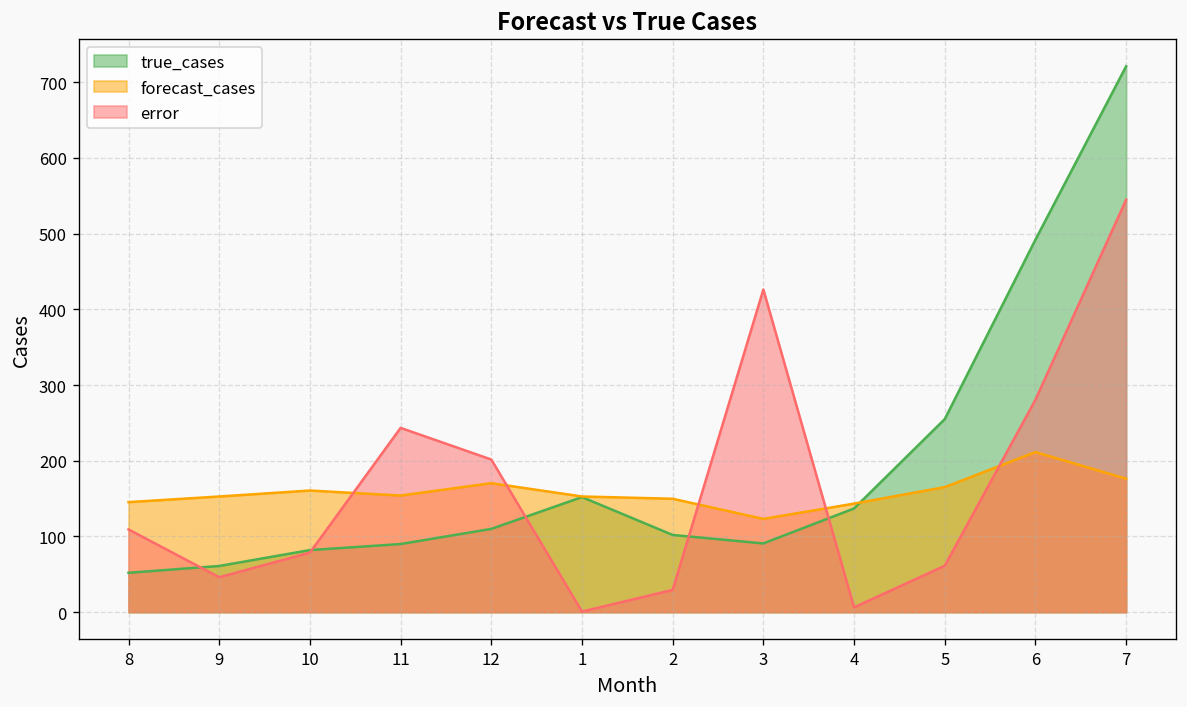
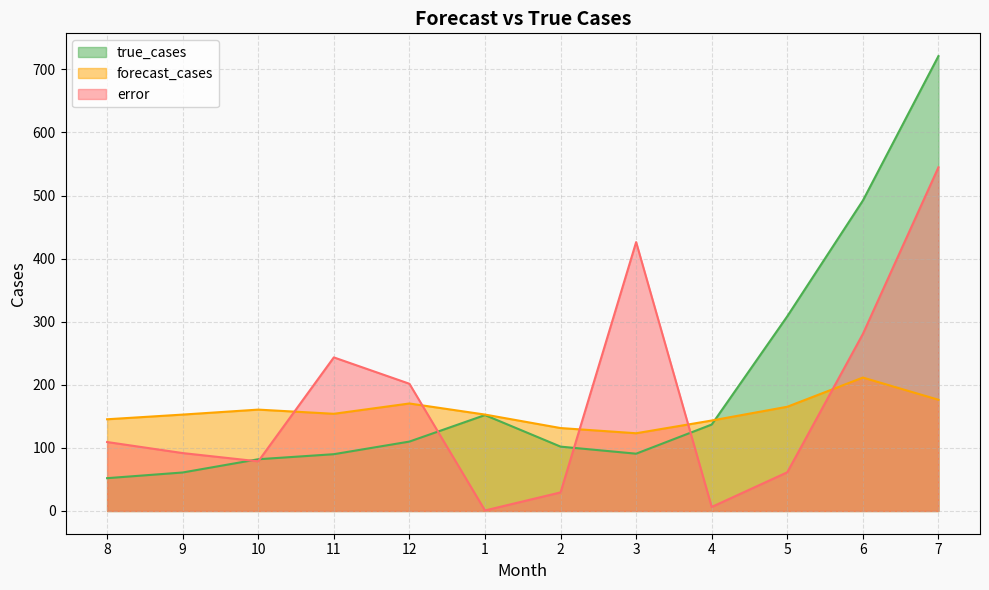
  {
    "true_cases": {
      "8": 50,
      "9": 60,
      "11": 90,
      "12": 110,
      "2": 100,
      "3": 90,
      "4": 140,
-     "5": 260,
+     "5": 310,
      "6": 490,
      "7": 720
    },
    "forecast_cases": {
      "8": 150,
      "9": 150,
      "10": 160,
      "11": 150,
      "12": 170,
-     "2": 150,
+     "2": 130,
      "3": 120,
      "4": 140,
      "5": 170,
      "6": 210,
      "7": 180
    },
    "error": {
      "8": 110,
-     "9": 50,
+     "9": 90,
      "11": 240,
      "12": 200,
      "1": 0,
      "2": 30,
      "3": 430,
      "4": 10,
      "5": 60,
      "6": 280,
      "7": 540
    }
  }
